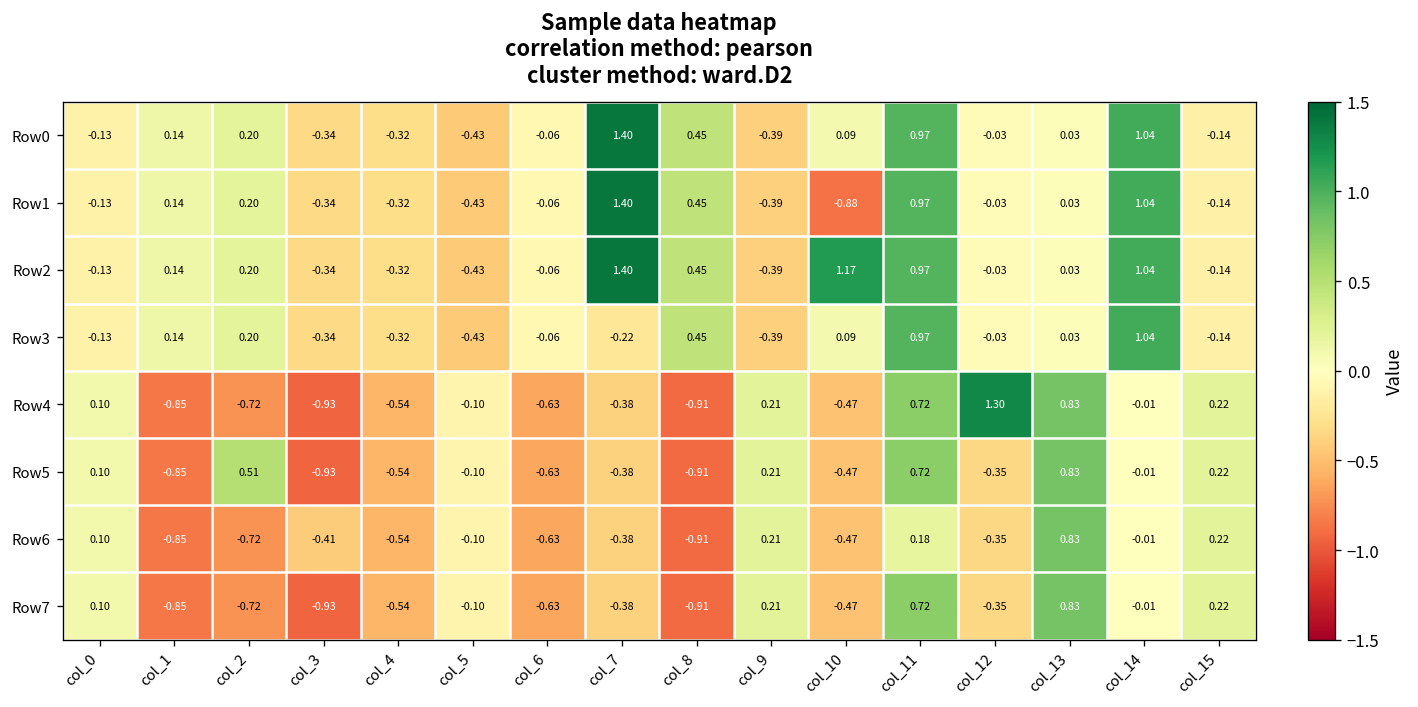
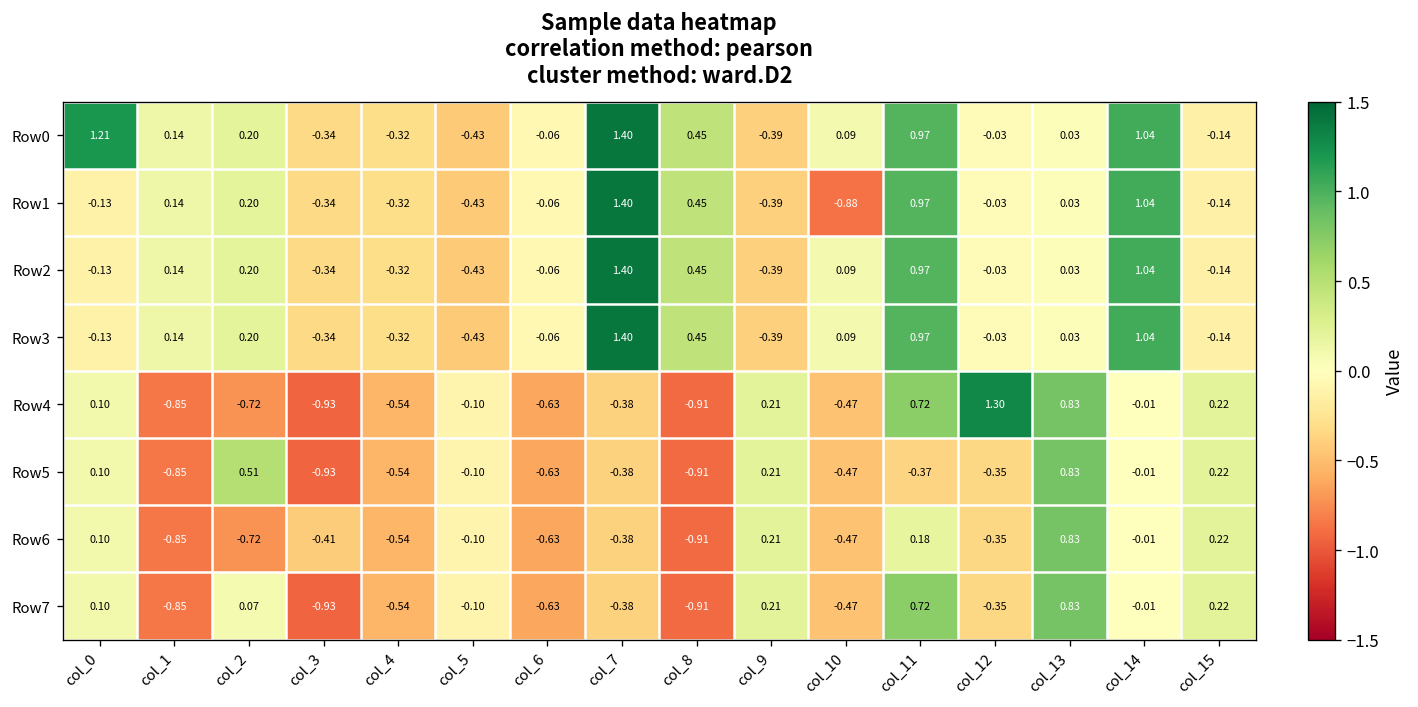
  {
    "Row0": {
-     "col_0": -0.13,
+     "col_0": 1.21,
      "col_1": 0.14,
      "col_2": 0.20,
      "col_3": -0.34,
      "col_4": -0.32,
      "col_5": -0.43,
      "col_6": -0.06,
      "col_7": 1.40,
      "col_8": 0.45,
      "col_9": -0.39,
      "col_10": 0.09,
      "col_11": 0.97,
      "col_12": -0.03,
      "col_13": 0.03,
      "col_14": 1.04,
      "col_15": -0.14
    },
    "Row1": {
      "col_0": -0.13,
      "col_1": 0.14,
      "col_2": 0.20,
      "col_3": -0.34,
      "col_4": -0.32,
      "col_5": -0.43,
      "col_6": -0.06,
      "col_7": 1.40,
      "col_8": 0.45,
      "col_9": -0.39,
      "col_10": -0.88,
      "col_11": 0.97,
      "col_12": -0.03,
      "col_13": 0.03,
      "col_14": 1.04,
      "col_15": -0.14
    },
    "Row2": {
      "col_0": -0.13,
      "col_1": 0.14,
      "col_2": 0.20,
      "col_3": -0.34,
      "col_4": -0.32,
      "col_5": -0.43,
      "col_6": -0.06,
      "col_7": 1.40,
      "col_8": 0.45,
      "col_9": -0.39,
-     "col_10": 1.17,
+     "col_10": 0.09,
      "col_11": 0.97,
      "col_12": -0.03,
      "col_13": 0.03,
      "col_14": 1.04,
      "col_15": -0.14
    },
    "Row3": {
      "col_0": -0.13,
      "col_1": 0.14,
      "col_2": 0.20,
      "col_3": -0.34,
      "col_4": -0.32,
      "col_5": -0.43,
      "col_6": -0.06,
-     "col_7": -0.22,
+     "col_7": 1.40,
      "col_8": 0.45,
      "col_9": -0.39,
      "col_10": 0.09,
      "col_11": 0.97,
      "col_12": -0.03,
      "col_13": 0.03,
      "col_14": 1.04,
      "col_15": -0.14
    },
    "Row4": {
      "col_0": 0.10,
      "col_1": -0.85,
      "col_2": -0.72,
      "col_3": -0.93,
      "col_4": -0.54,
      "col_5": -0.10,
      "col_6": -0.63,
      "col_7": -0.38,
      "col_8": -0.91,
      "col_9": 0.21,
      "col_10": -0.47,
      "col_11": 0.72,
      "col_12": 1.30,
      "col_13": 0.83,
      "col_14": -0.01,
      "col_15": 0.22
    },
    "Row5": {
      "col_0": 0.10,
      "col_1": -0.85,
      "col_2": 0.51,
      "col_3": -0.93,
      "col_4": -0.54,
      "col_5": -0.10,
      "col_6": -0.63,
      "col_7": -0.38,
      "col_8": -0.91,
      "col_9": 0.21,
      "col_10": -0.47,
-     "col_11": 0.72,
+     "col_11": -0.37,
      "col_12": -0.35,
      "col_13": 0.83,
      "col_14": -0.01,
      "col_15": 0.22
    },
    "Row6": {
      "col_0": 0.10,
      "col_1": -0.85,
      "col_2": -0.72,
      "col_3": -0.41,
      "col_4": -0.54,
      "col_5": -0.10,
      "col_6": -0.63,
      "col_7": -0.38,
      "col_8": -0.91,
      "col_9": 0.21,
      "col_10": -0.47,
      "col_11": 0.18,
      "col_12": -0.35,
      "col_13": 0.83,
      "col_14": -0.01,
      "col_15": 0.22
    },
    "Row7": {
      "col_0": 0.10,
      "col_1": -0.85,
-     "col_2": -0.72,
+     "col_2": 0.07,
      "col_3": -0.93,
      "col_4": -0.54,
      "col_5": -0.10,
      "col_6": -0.63,
      "col_7": -0.38,
      "col_8": -0.91,
      "col_9": 0.21,
      "col_10": -0.47,
      "col_11": 0.72,
      "col_12": -0.35,
      "col_13": 0.83,
      "col_14": -0.01,
      "col_15": 0.22
    }
  }
